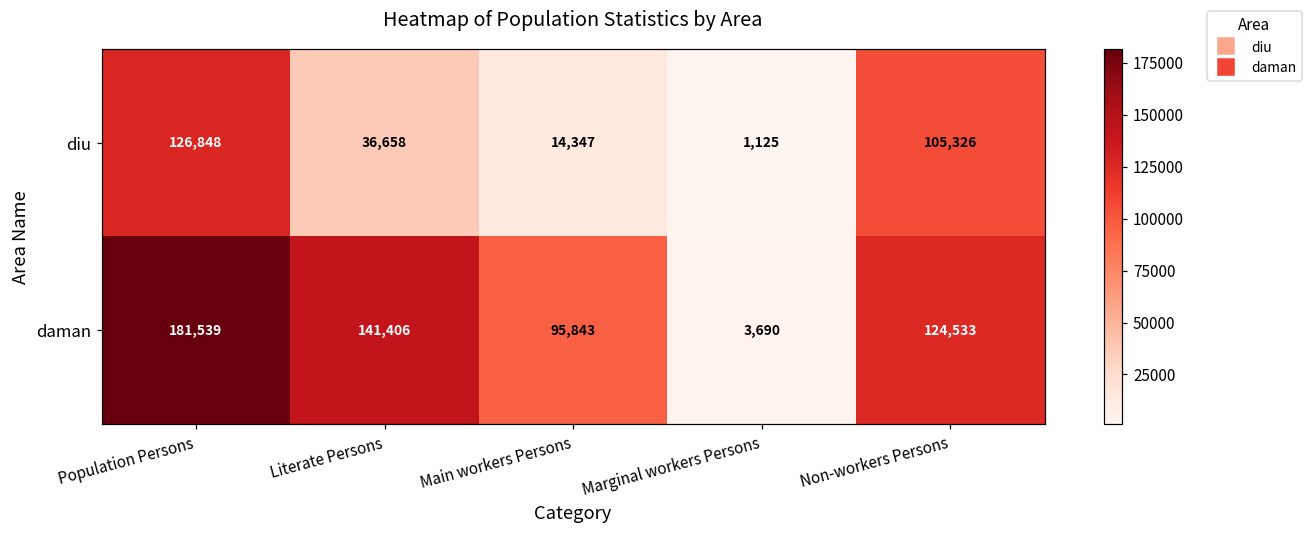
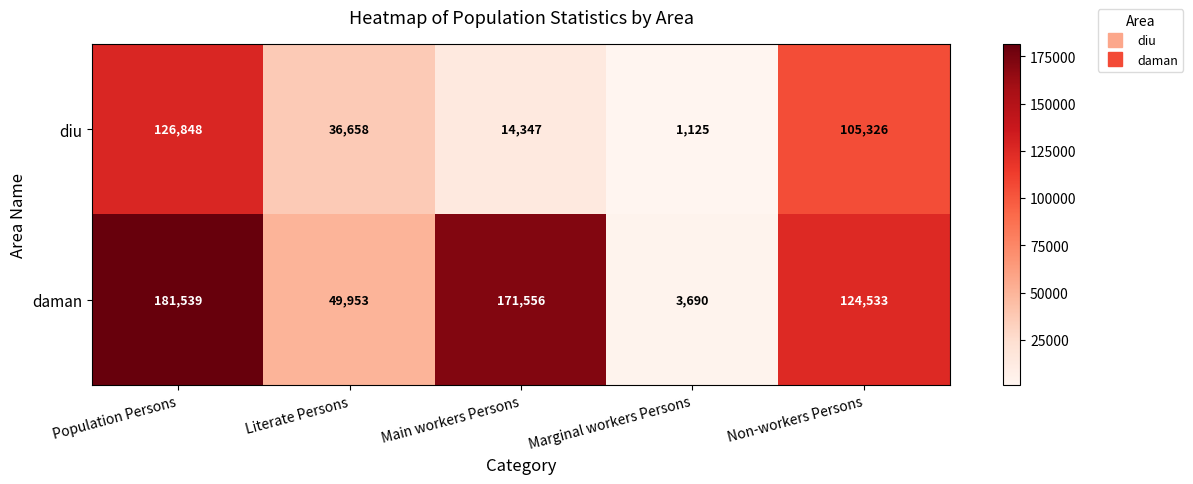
  {
    "diu": {
      "Population Persons": "126,848",
      "Literate Persons": "36,658",
      "Main workers Persons": "14,347",
      "Marginal workers Persons": "1,125",
      "Non-workers Persons": "105,326"
    },
    "daman": {
      "Population Persons": "181,539",
-     "Literate Persons": "141,406",
-     "Main workers Persons": "95,843",
+     "Literate Persons": "49,953",
+     "Main workers Persons": "171,556",
      "Marginal workers Persons": "3,690",
      "Non-workers Persons": "124,533"
    }
  }
